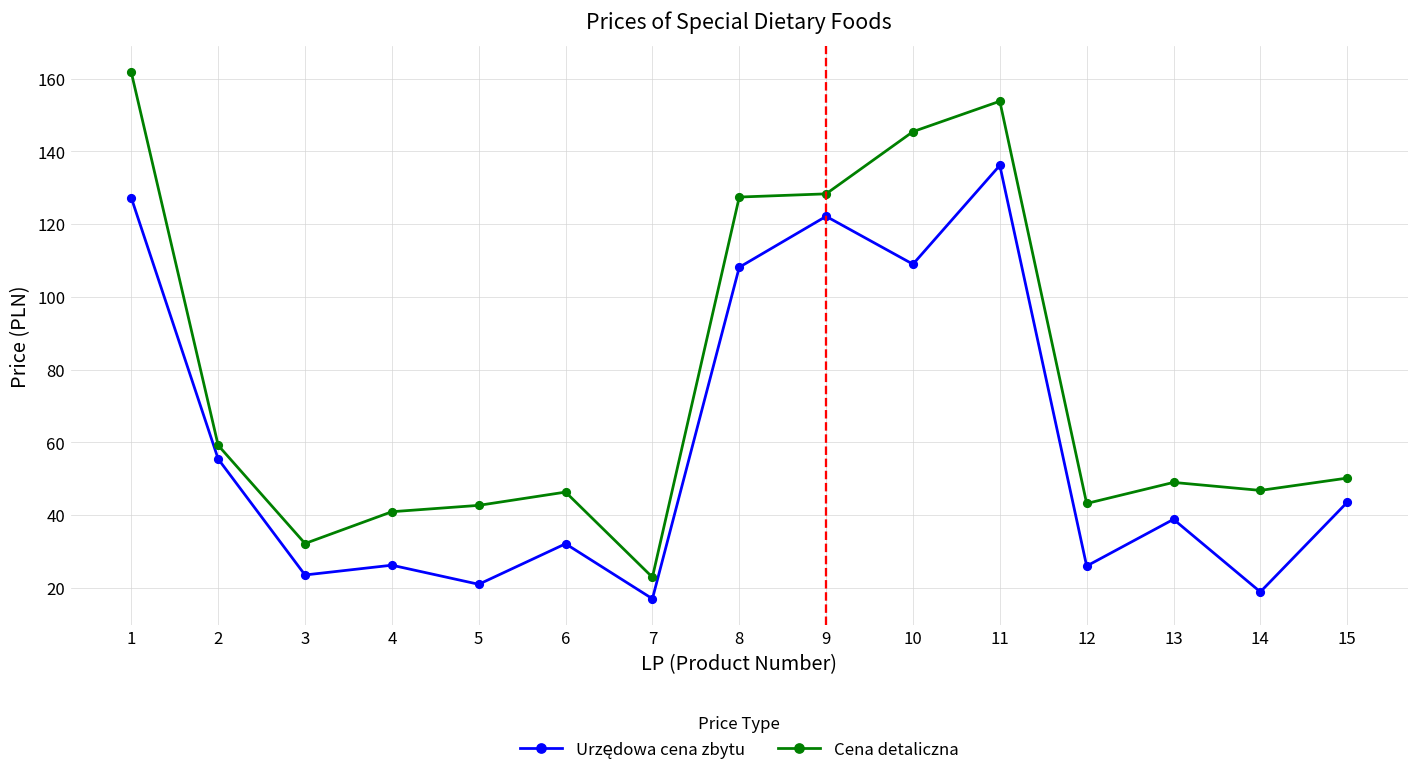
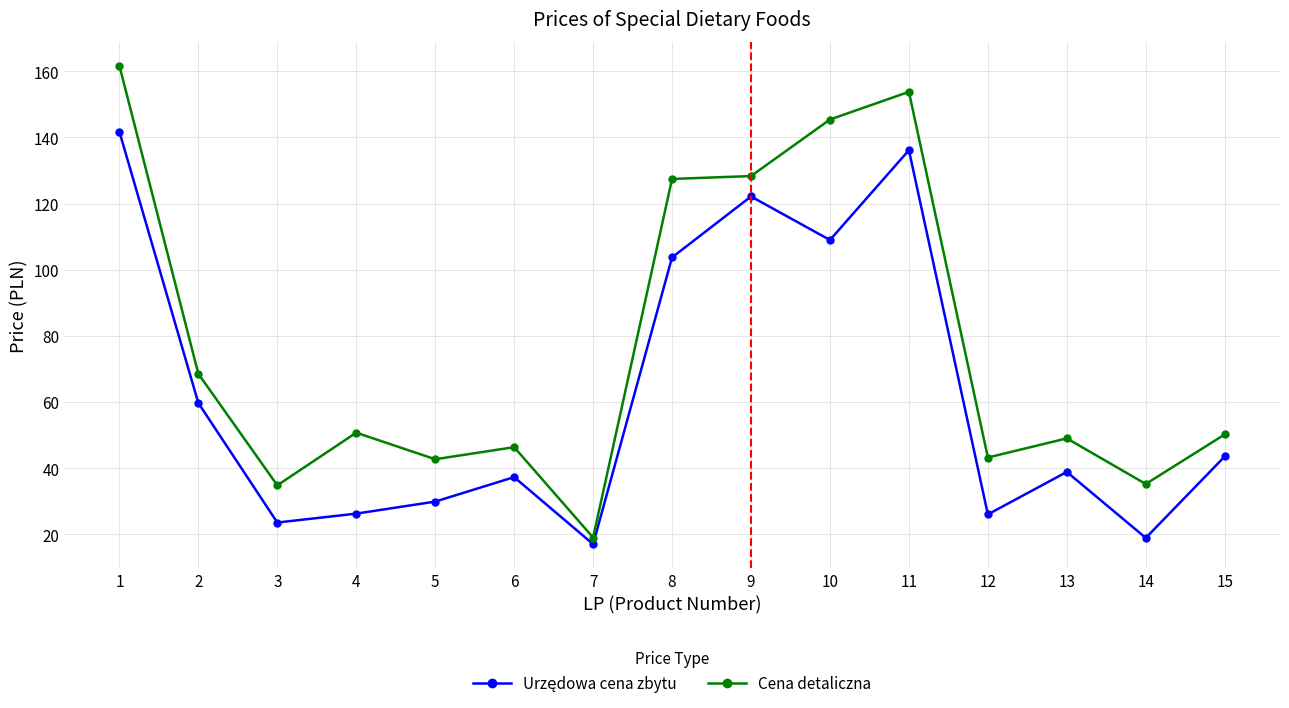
  {
    "Urzędowa cena zbytu": {
-     "1": 127,
-     "2": 55,
+     "1": 142,
+     "2": 60,
      "3": 24,
      "4": 26,
-     "5": 21,
-     "6": 32,
+     "5": 30,
+     "6": 37,
      "7": 17,
-     "8": 108,
+     "8": 104,
      "9": 122,
      "10": 109,
      "11": 136,
      "12": 26,
      "13": 39,
      "14": 19,
      "15": 44
    },
    "Cena detaliczna": {
      "1": 162,
-     "2": 59,
-     "3": 32,
-     "4": 41,
+     "2": 69,
+     "3": 35,
+     "4": 51,
      "5": 43,
      "6": 46,
-     "7": 23,
+     "7": 19,
      "8": 127,
      "9": 128,
      "10": 145,
      "11": 154,
      "12": 43,
      "13": 49,
-     "14": 47,
+     "14": 35,
      "15": 50
    }
  }
